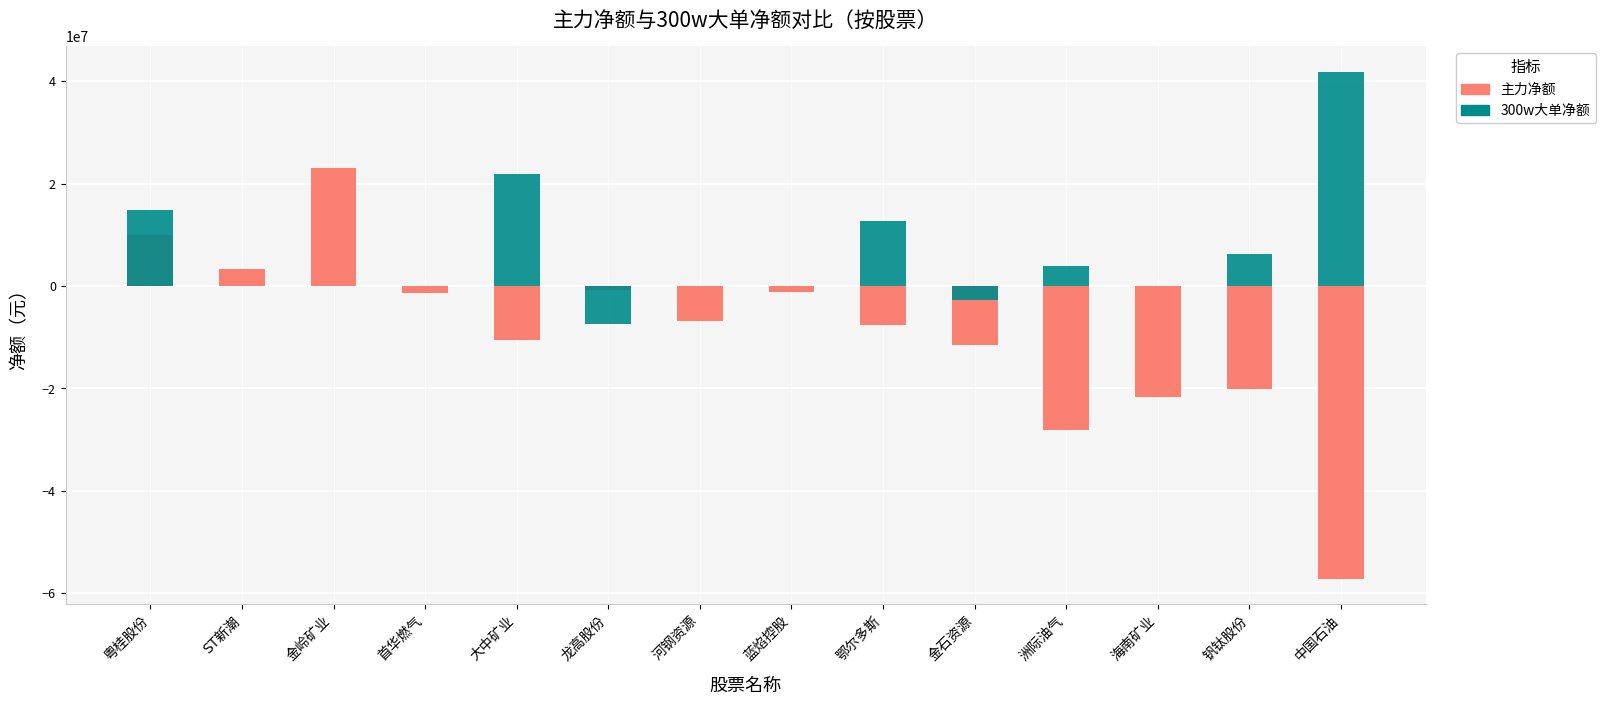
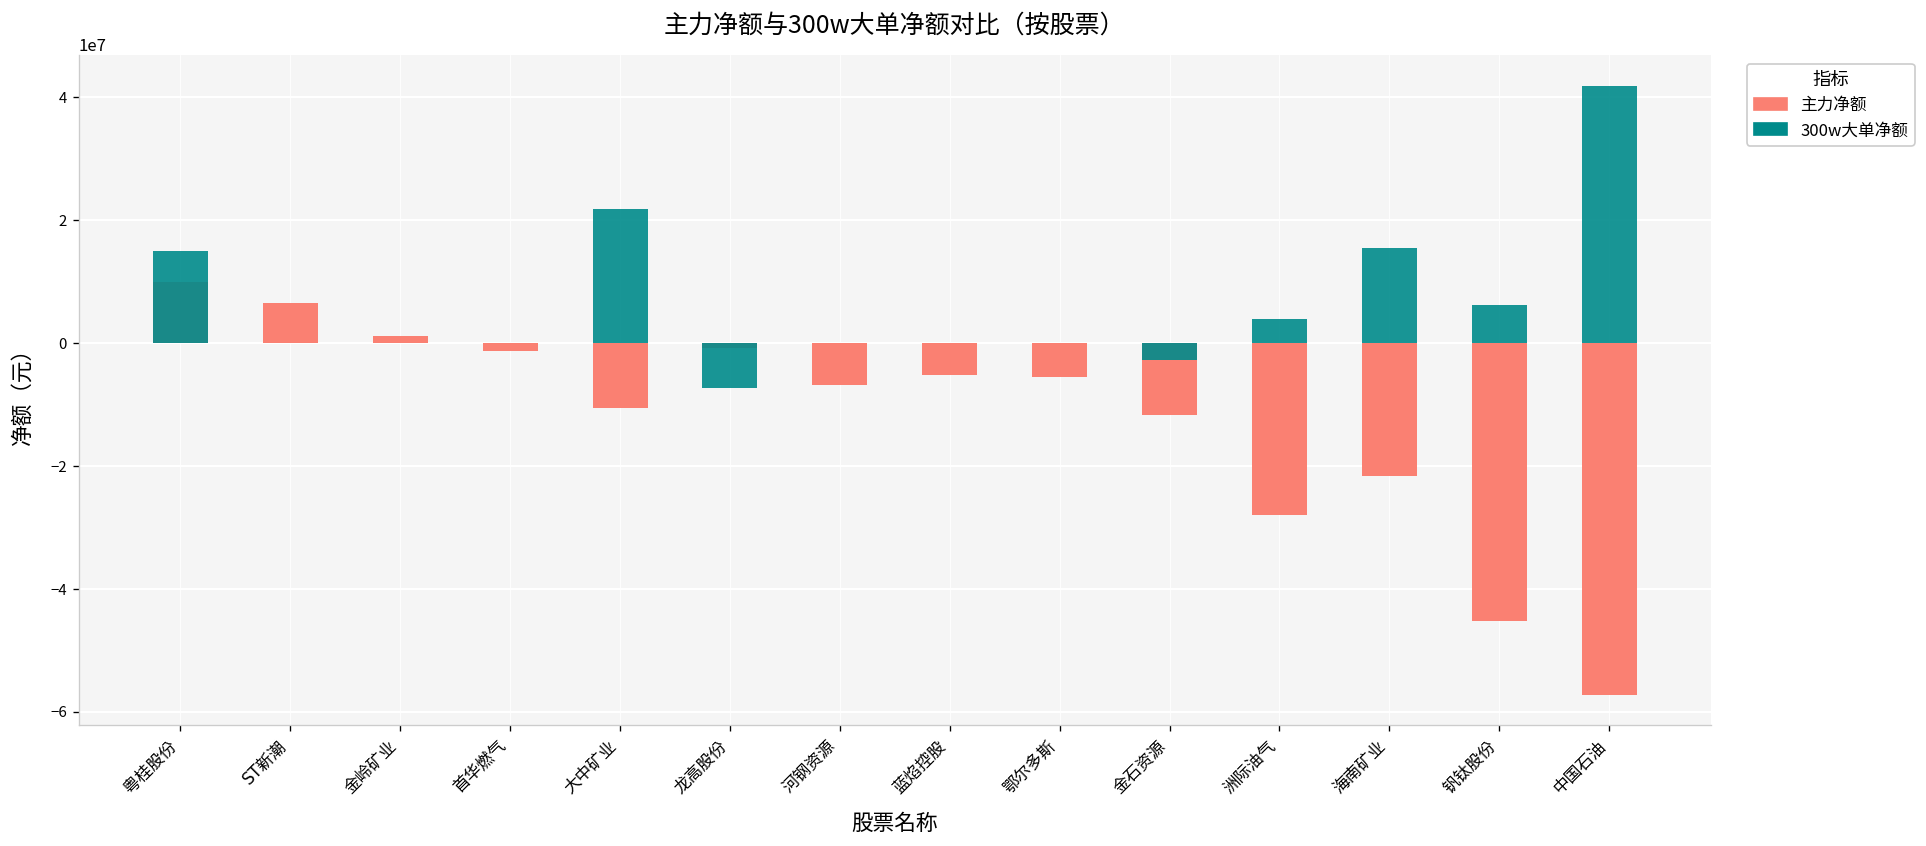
  {
    "主力净额": {
-     "ST新潮": 3000000,
-     "金岭矿业": 23000000,
+     "ST新潮": 7000000,
+     "金岭矿业": 1000000,
      "首华燃气": -1000000,
      "大中矿业": -11000000,
      "河钢资源": -7000000,
-     "蓝焰控股": -1000000,
-     "鄂尔多斯": -8000000,
+     "蓝焰控股": -5000000,
+     "鄂尔多斯": -6000000,
      "金石资源": -12000000,
      "洲际油气": -28000000,
      "海南矿业": -22000000,
-     "钒钛股份": -20000000,
+     "钒钛股份": -45000000,
      "中国石油": -57000000
    },
    "300w大单净额": {
      "粤桂股份": 15000000,
      "ST新潮": 0,
      "金岭矿业": 0,
      "首华燃气": 0,
      "大中矿业": 22000000,
      "龙高股份": -7000000,
      "河钢资源": 0,
      "蓝焰控股": 0,
-     "鄂尔多斯": 13000000,
+     "鄂尔多斯": 0,
      "洲际油气": 4000000,
-     "海南矿业": 0,
+     "海南矿业": 15000000,
      "钒钛股份": 6000000,
      "中国石油": 42000000
    }
  }
